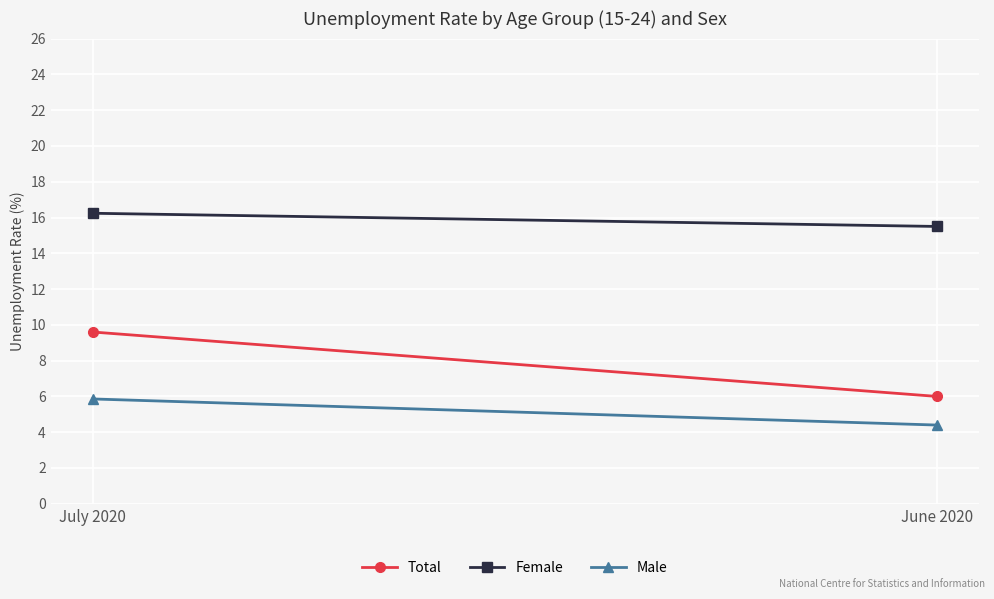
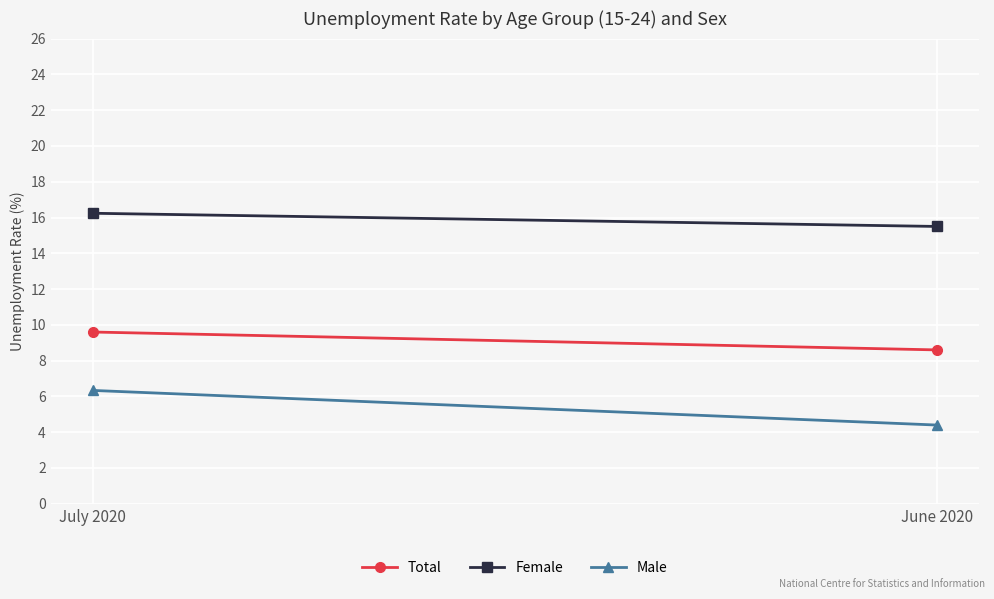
  {
    "Total": {
      "July 2020": 9.6,
-     "June 2020": 6.0
+     "June 2020": 8.6
    },
    "Female": {
      "July 2020": 16.2,
      "June 2020": 15.5
    },
    "Male": {
-     "July 2020": 5.9,
+     "July 2020": 6.3,
      "June 2020": 4.4
    }
  }
